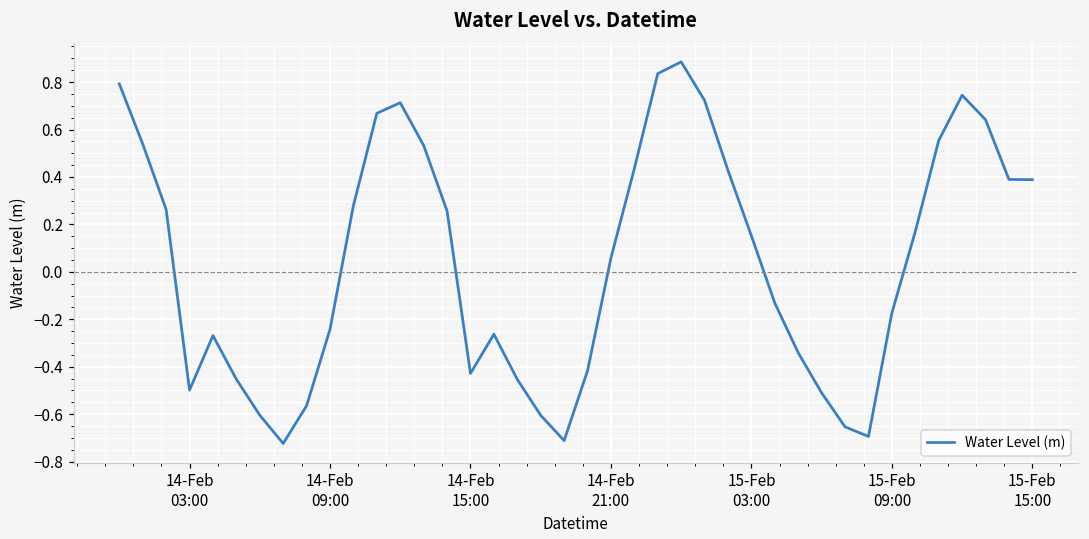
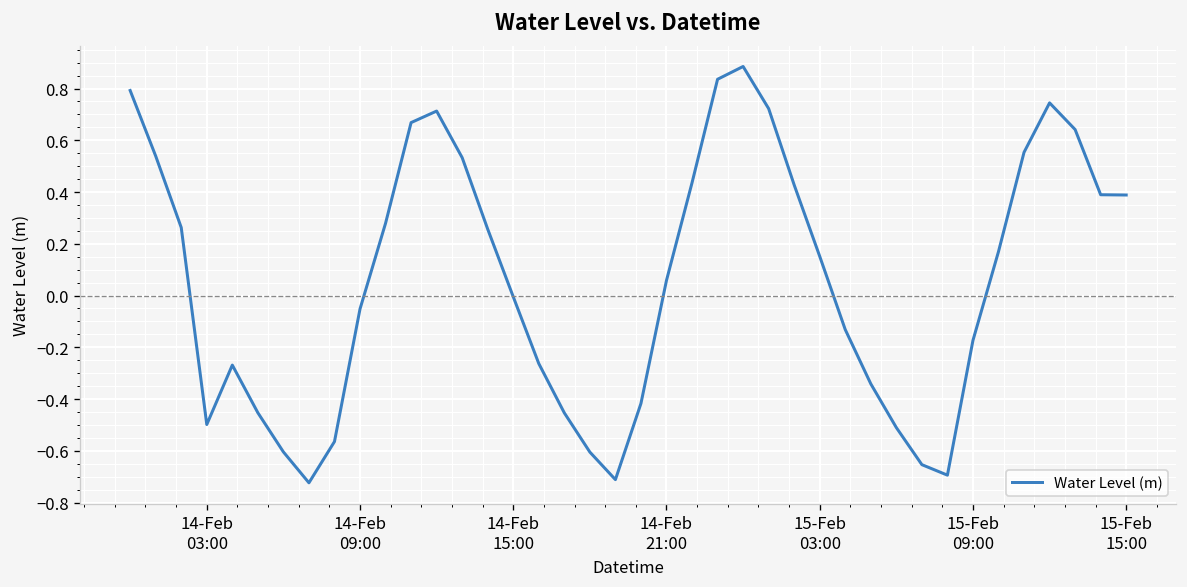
  {
    "14-Feb 03:00": -0.50,
-   "14-Feb 09:00": -0.24,
-   "14-Feb 15:00": -0.43,
+   "14-Feb 09:00": -0.05,
+   "14-Feb 15:00": 0.00,
    "14-Feb 21:00": 0.06,
    "15-Feb 03:00": 0.15,
    "15-Feb 09:00": -0.17,
    "15-Feb 15:00": 0.39
  }
